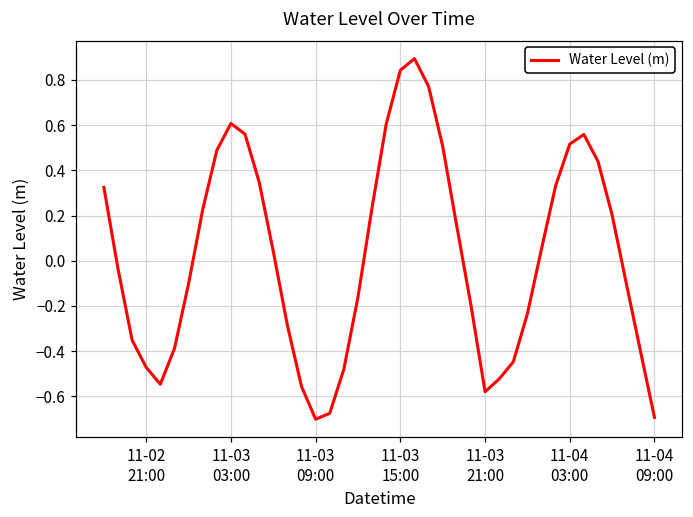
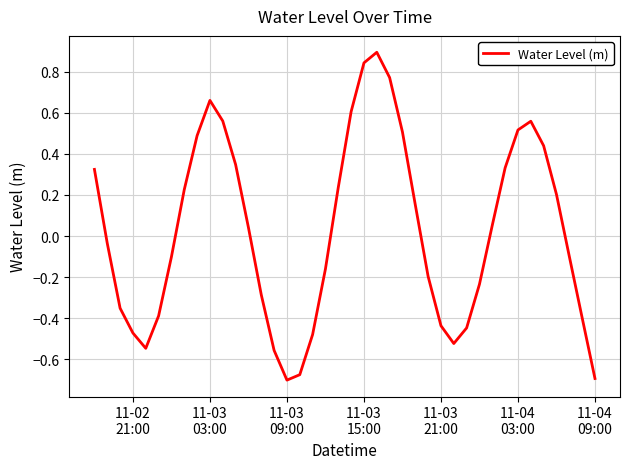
  {
    "11-02 21:00": -0.47,
-   "11-03 03:00": 0.61,
+   "11-03 03:00": 0.66,
    "11-03 09:00": -0.70,
    "11-03 15:00": 0.84,
-   "11-03 21:00": -0.58,
+   "11-03 21:00": -0.44,
    "11-04 03:00": 0.52,
    "11-04 09:00": -0.69
  }
